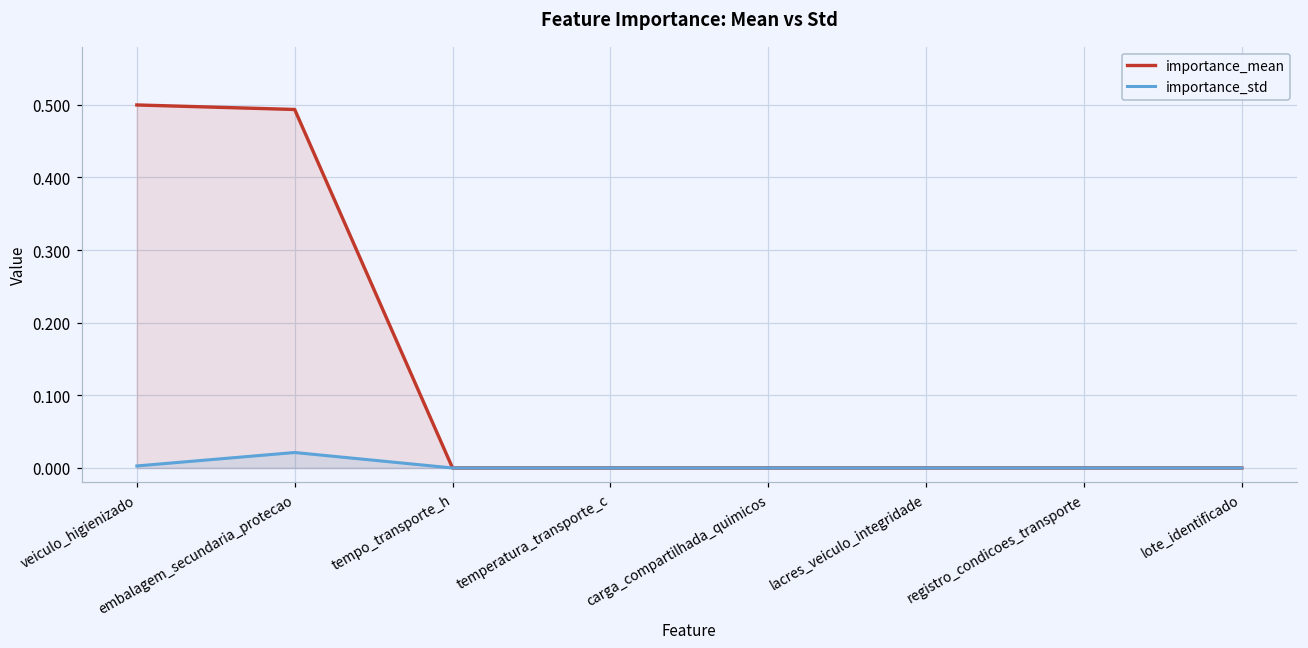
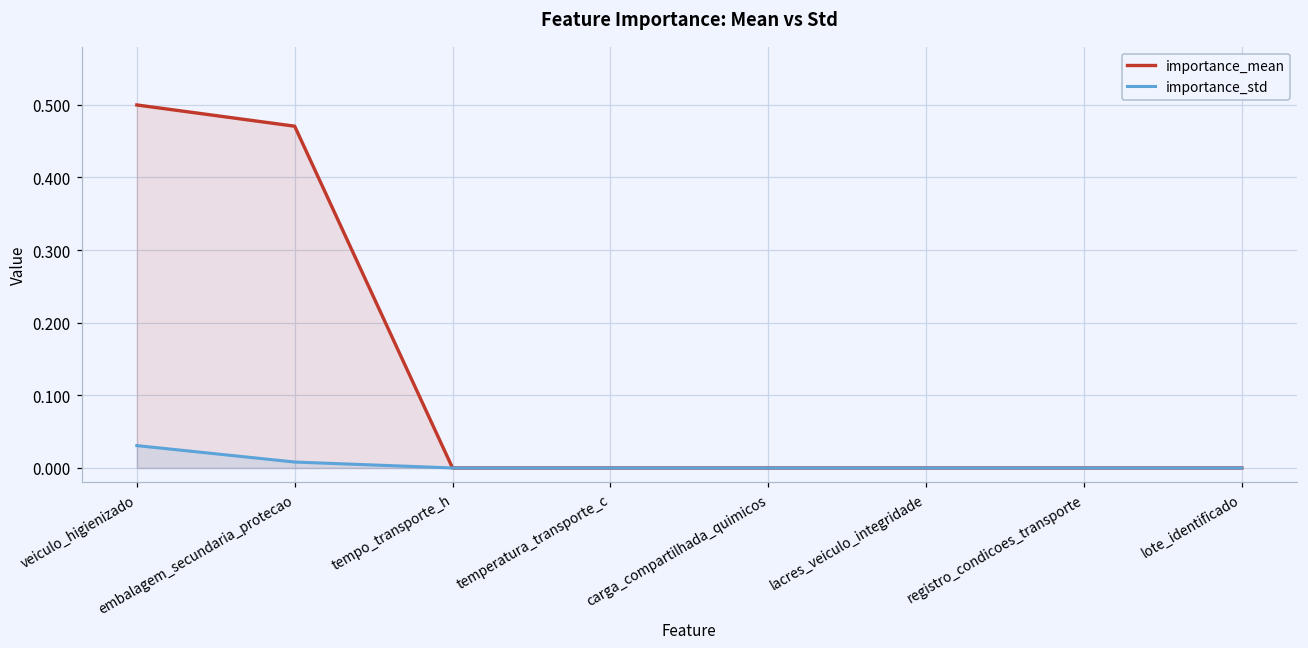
  {
    "importance_mean": {
      "veiculo_higienizado": 0.50,
-     "embalagem_secundaria_protecao": 0.49
+     "embalagem_secundaria_protecao": 0.47
    },
    "importance_std": {
-     "veiculo_higienizado": 0.00,
-     "embalagem_secundaria_protecao": 0.02
+     "veiculo_higienizado": 0.03,
+     "embalagem_secundaria_protecao": 0.01
    }
  }
